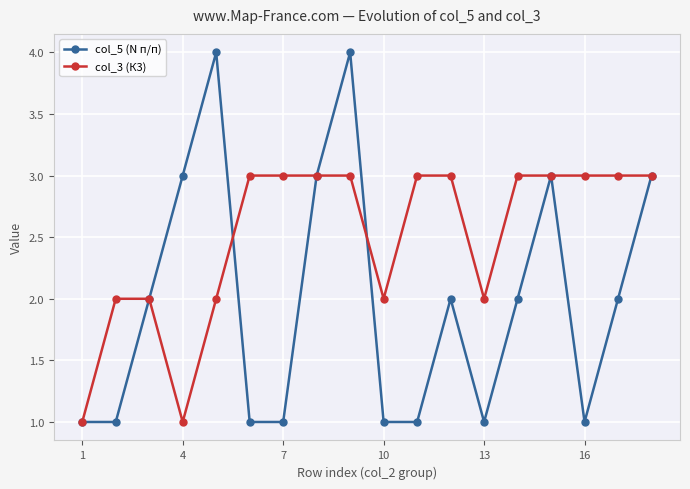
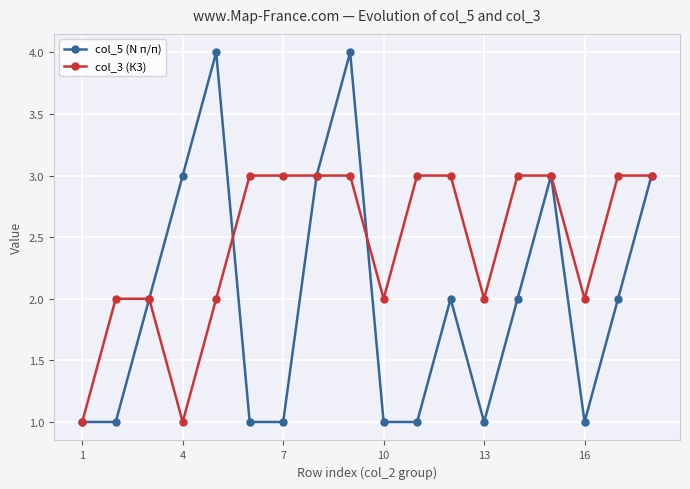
  {
    "col_5 (N п/п)": {
      "4": 3,
      "7": 1,
      "10": 1,
      "13": 1,
      "16": 1
    },
    "col_3 (К3)": {
      "4": 1,
      "7": 3,
      "10": 2,
      "13": 2,
-     "16": 3
+     "16": 2
    }
  }
